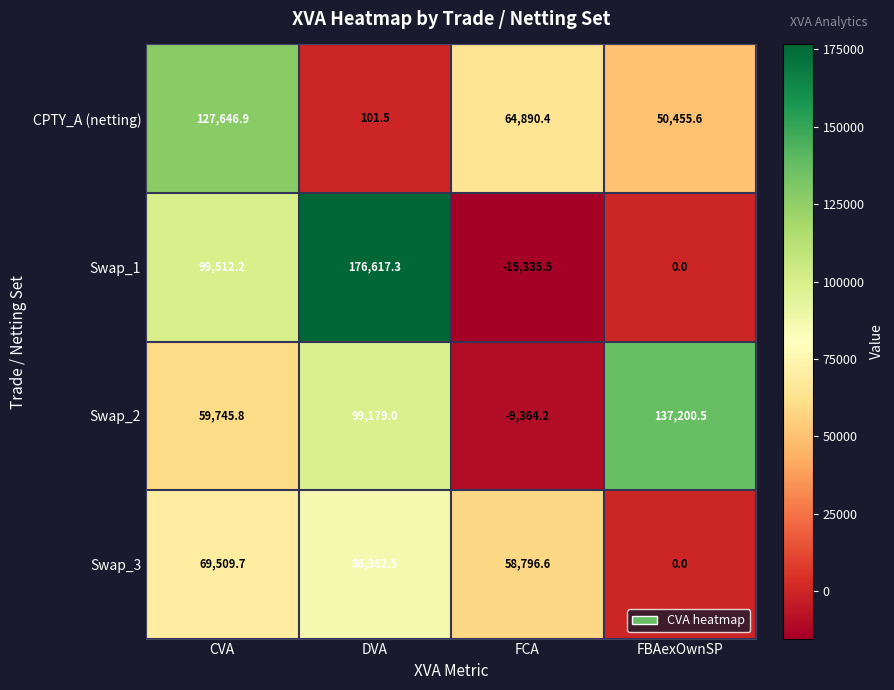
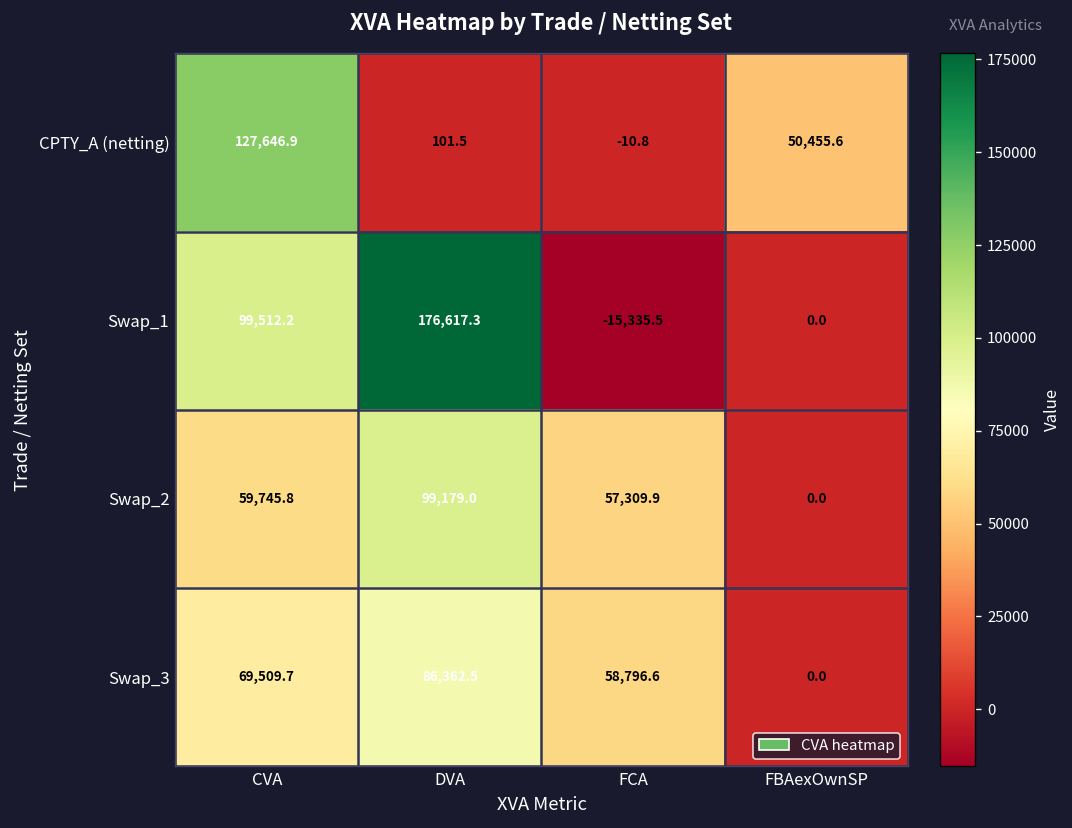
  {
    "CPTY_A (netting)": {
      "CVA": "127,646.9",
      "DVA": "101.5",
-     "FCA": "64,890.4",
+     "FCA": "-10.8",
      "FBAexOwnSP": "50,455.6"
    },
    "Swap_1": {
      "CVA": "99,512.2",
      "DVA": "176,617.3",
      "FCA": "-15,335.5",
      "FBAexOwnSP": "0.0"
    },
    "Swap_2": {
      "CVA": "59,745.8",
      "DVA": "99,179.0",
-     "FCA": "-9,364.2",
-     "FBAexOwnSP": "137,200.5"
+     "FCA": "57,309.9",
+     "FBAexOwnSP": "0.0"
    },
    "Swap_3": {
      "CVA": "69,509.7",
      "DVA": "86,362.5",
      "FCA": "58,796.6",
      "FBAexOwnSP": "0.0"
    }
  }
